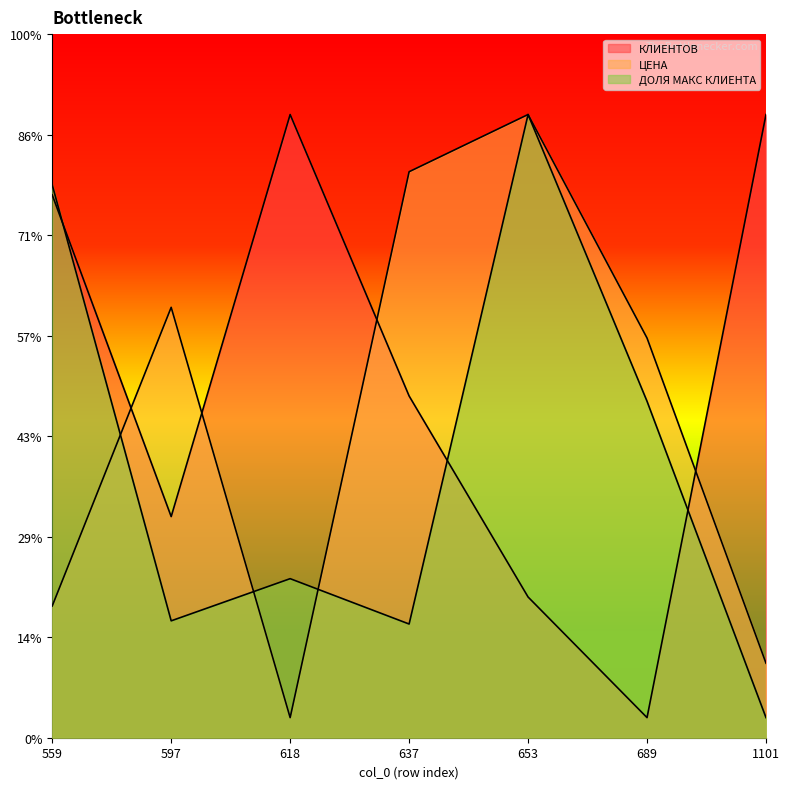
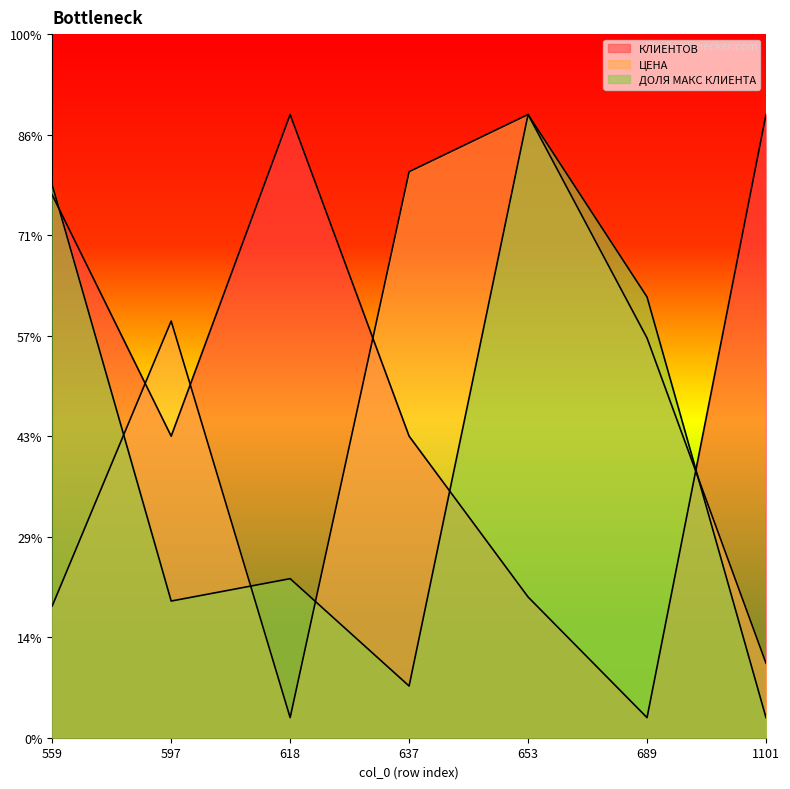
  {
    "КЛИЕНТОВ": {
      "559": "77%",
-     "597": "31%",
+     "597": "43%",
      "618": "89%",
-     "637": "49%",
+     "637": "43%",
      "653": "20%",
      "689": "3%",
      "1101": "89%"
    },
    "ЦЕНА": {
      "559": "19%",
-     "597": "61%",
+     "597": "59%",
      "618": "3%",
      "637": "80%",
      "689": "57%",
      "1101": "11%"
    },
    "ДОЛЯ МАКС КЛИЕНТА": {
      "559": "79%",
-     "597": "17%",
+     "597": "19%",
      "618": "23%",
-     "637": "16%",
-     "689": "48%",
+     "637": "7%",
+     "689": "63%",
      "1101": "3%"
    }
  }
